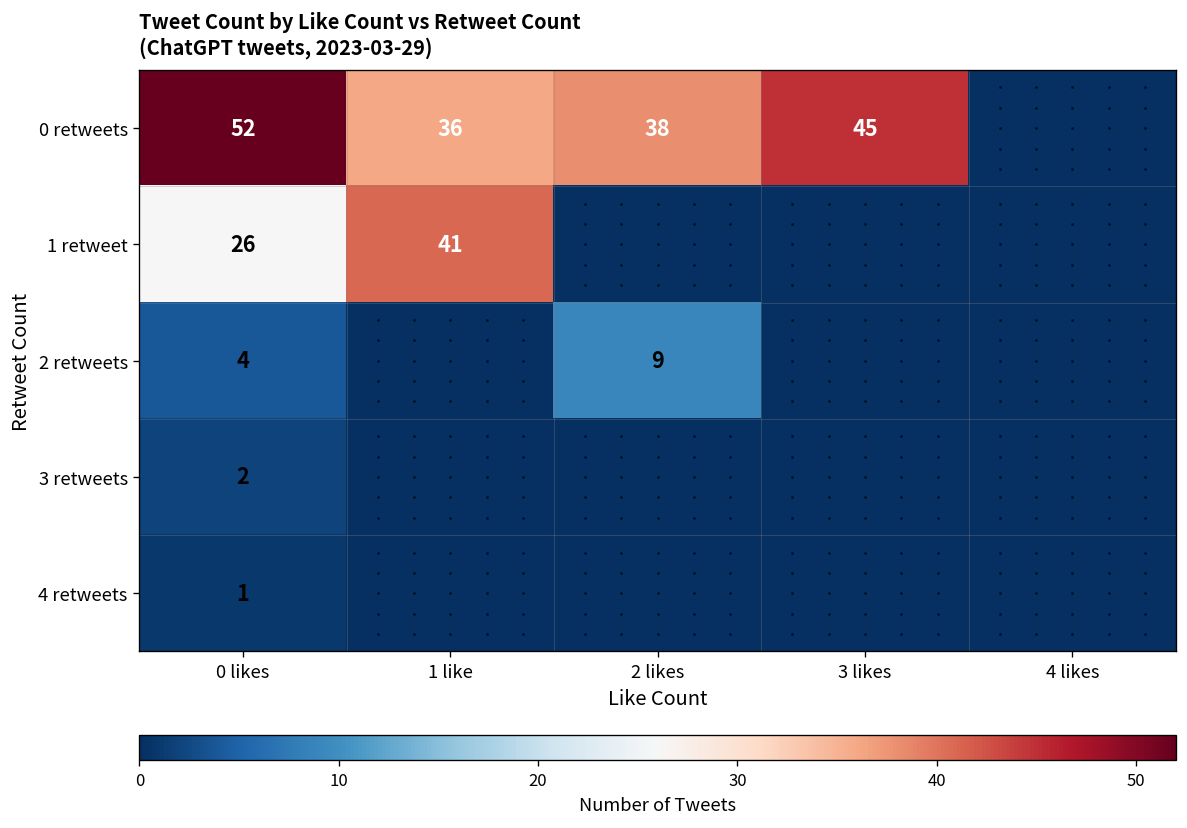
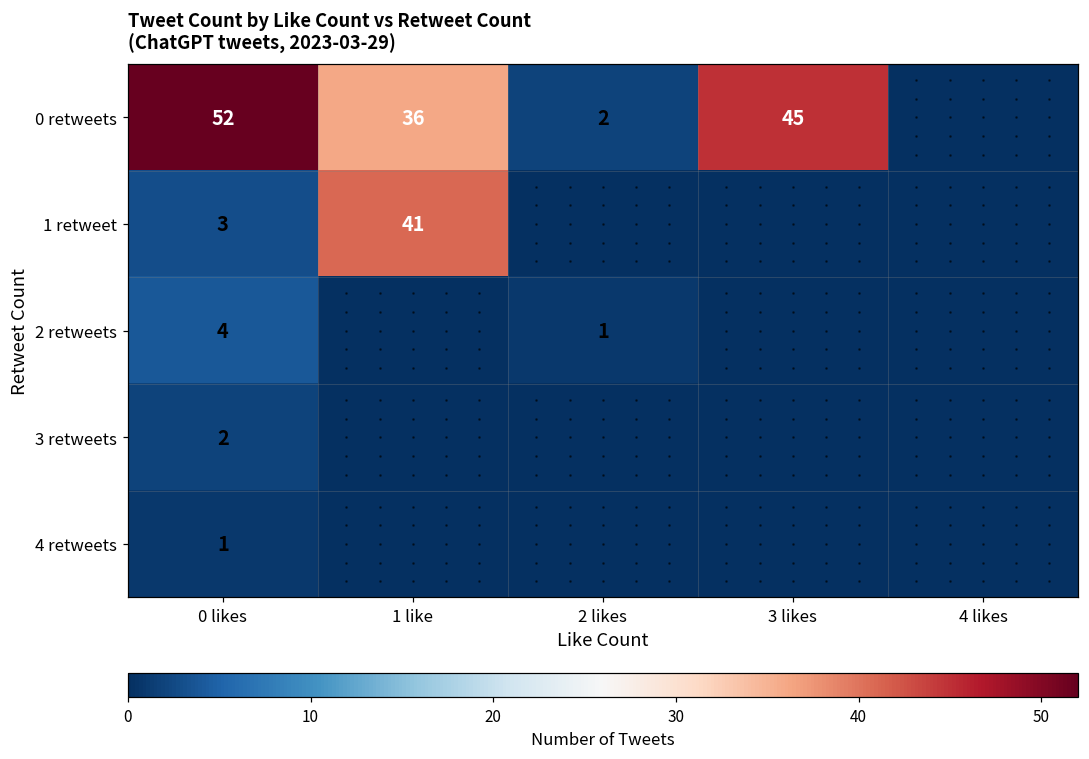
  {
    "0 retweets": {
      "0 likes": 52,
      "1 like": 36,
-     "2 likes": 38,
+     "2 likes": 2,
      "3 likes": 45
    },
    "1 retweet": {
-     "0 likes": 26,
+     "0 likes": 3,
      "1 like": 41
    },
    "2 retweets": {
      "0 likes": 4,
-     "2 likes": 9
+     "2 likes": 1
    },
    "3 retweets": {
      "0 likes": 2
    },
    "4 retweets": {
      "0 likes": 1
    }
  }
